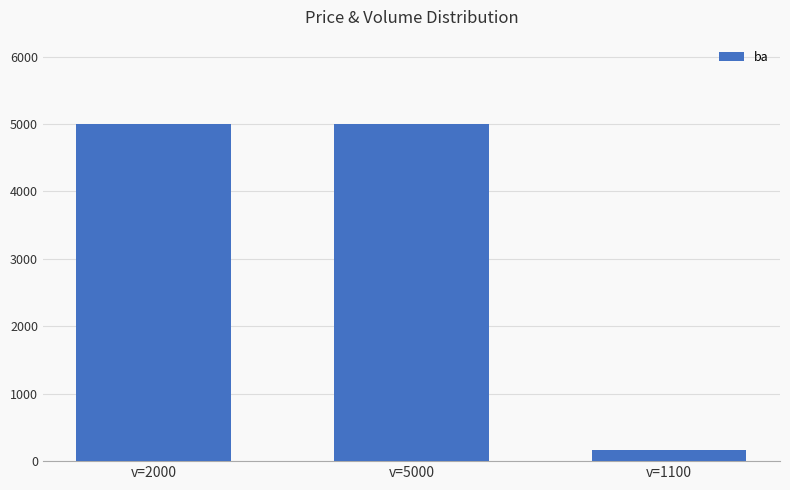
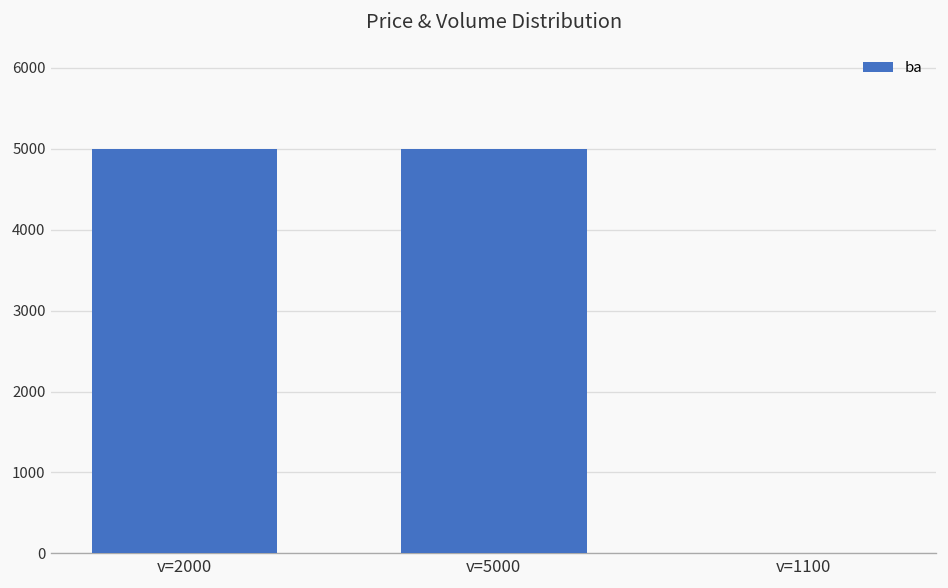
  {
    "v=2000": 5000,
    "v=5000": 5000,
-   "v=1100": 200
+   "v=1100": 0
  }
